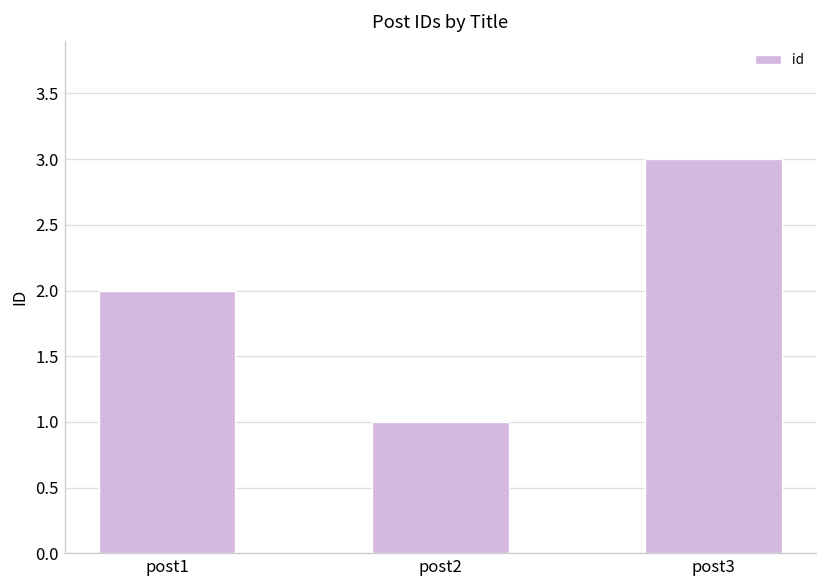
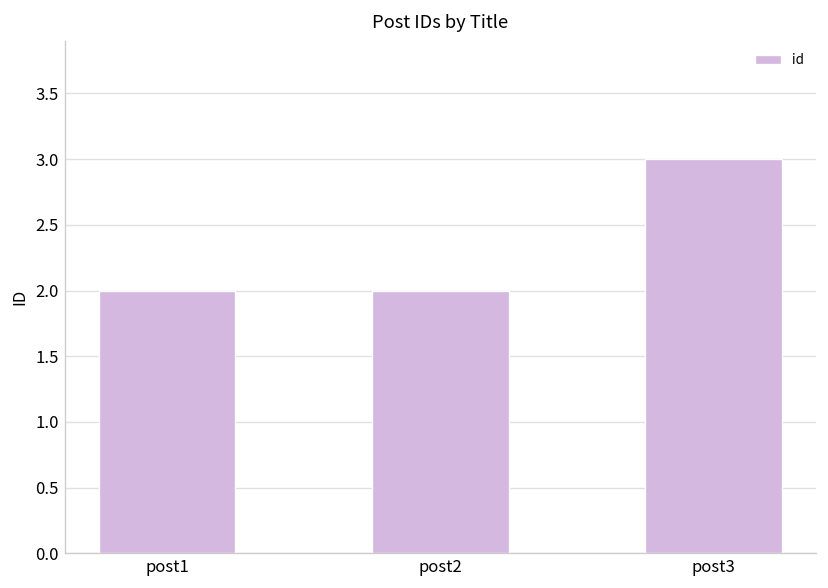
  {
    "post1": 2,
-   "post2": 1,
+   "post2": 2,
    "post3": 3
  }
